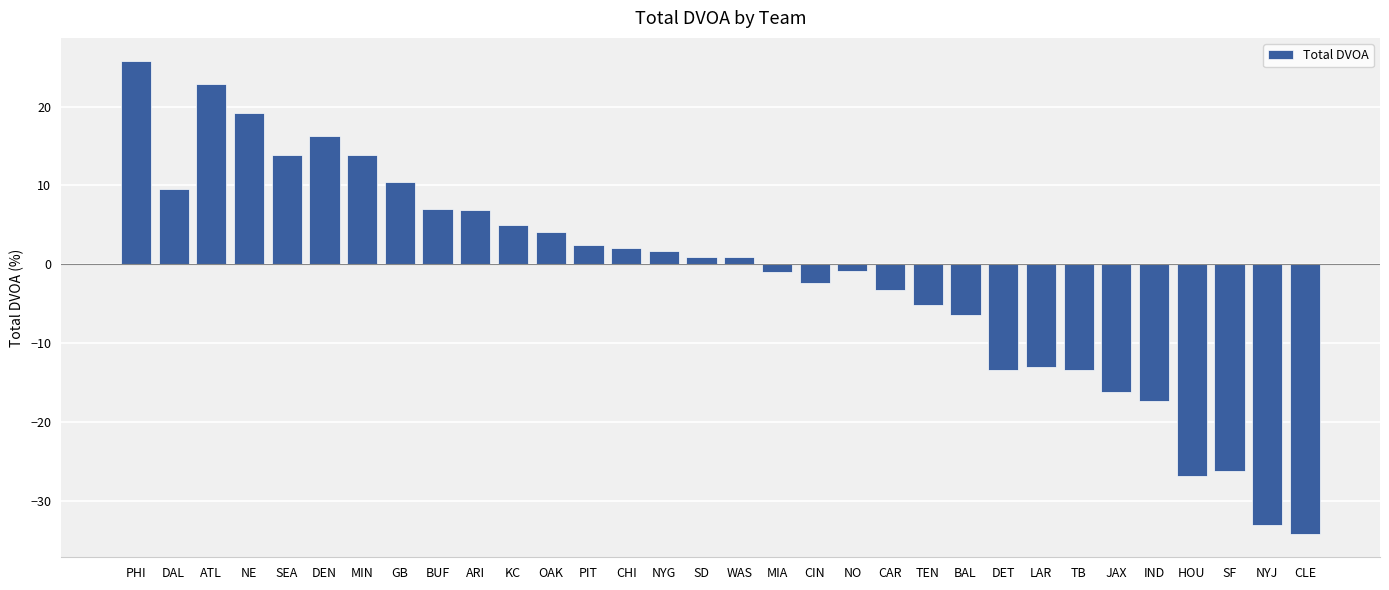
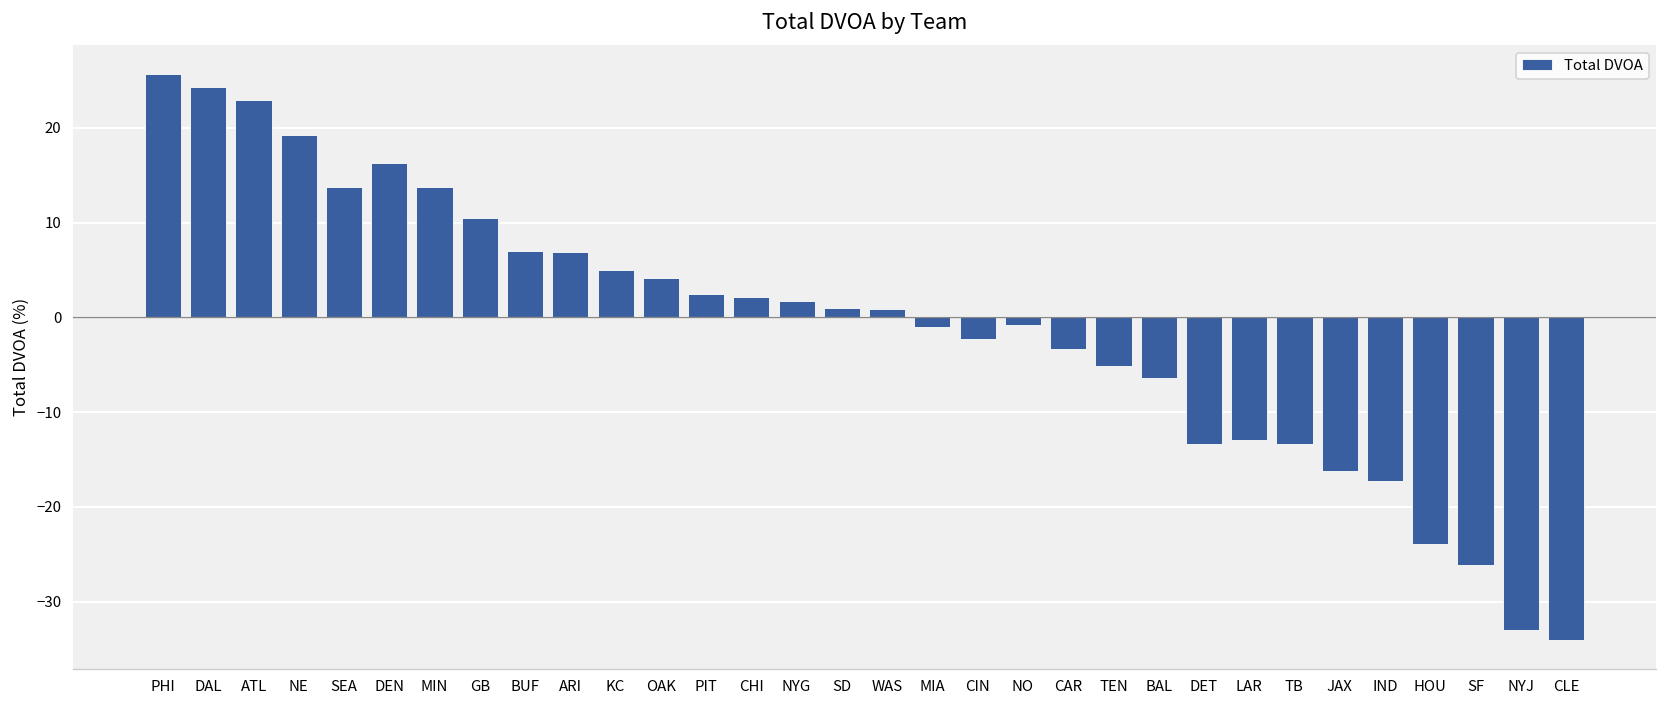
  {
    "PHI": 26,
-   "DAL": 10,
+   "DAL": 24,
    "ATL": 23,
    "NE": 19,
    "SEA": 14,
    "DEN": 16,
    "MIN": 14,
    "GB": 11,
    "BUF": 7,
    "ARI": 7,
    "KC": 5,
    "OAK": 4,
    "PIT": 3,
    "CHI": 2,
    "NYG": 2,
    "SD": 1,
    "WAS": 1,
    "MIA": -1,
    "CIN": -2,
    "NO": -1,
    "CAR": -3,
    "TEN": -5,
    "BAL": -6,
    "DET": -13,
    "LAR": -13,
    "TB": -13,
    "JAX": -16,
    "IND": -17,
-   "HOU": -27,
+   "HOU": -24,
    "SF": -26,
    "NYJ": -33,
    "CLE": -34
  }
